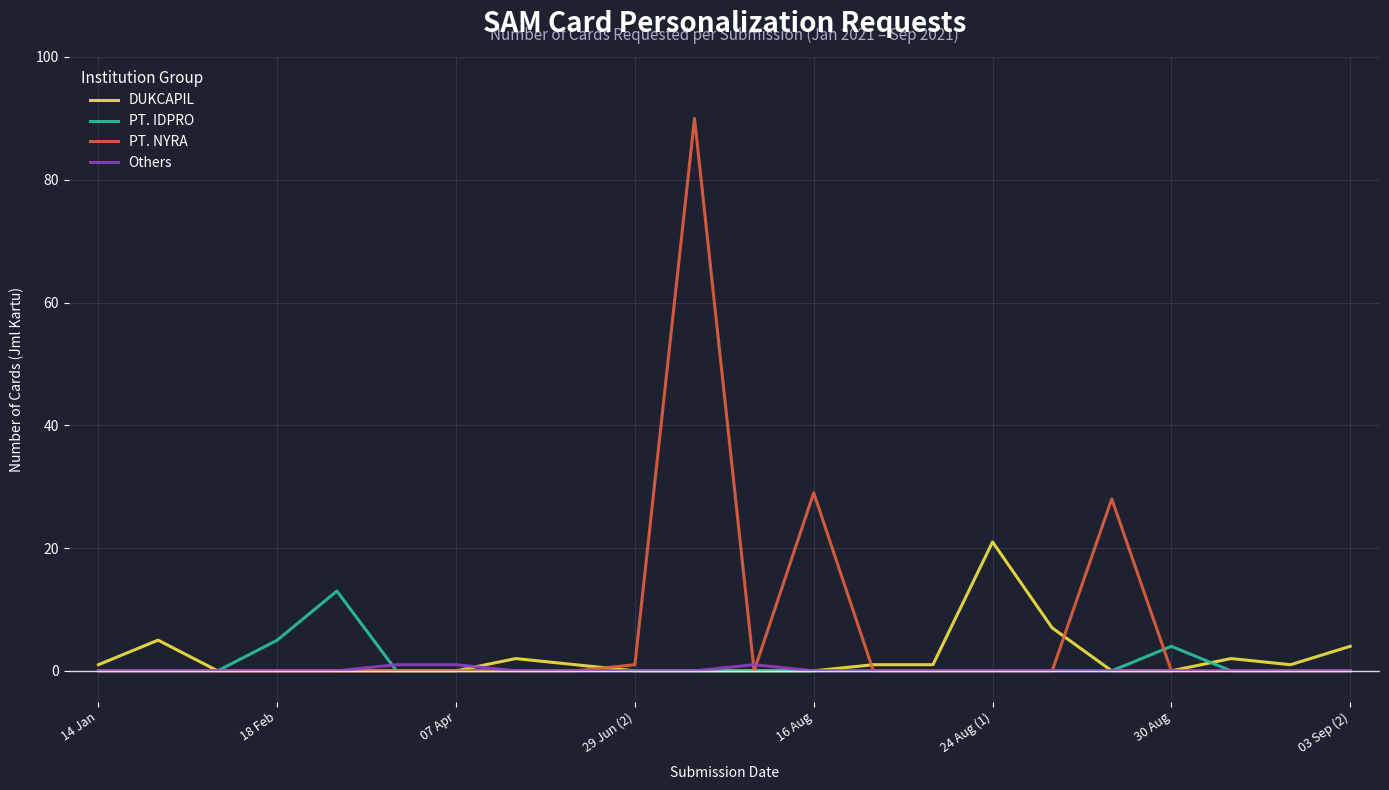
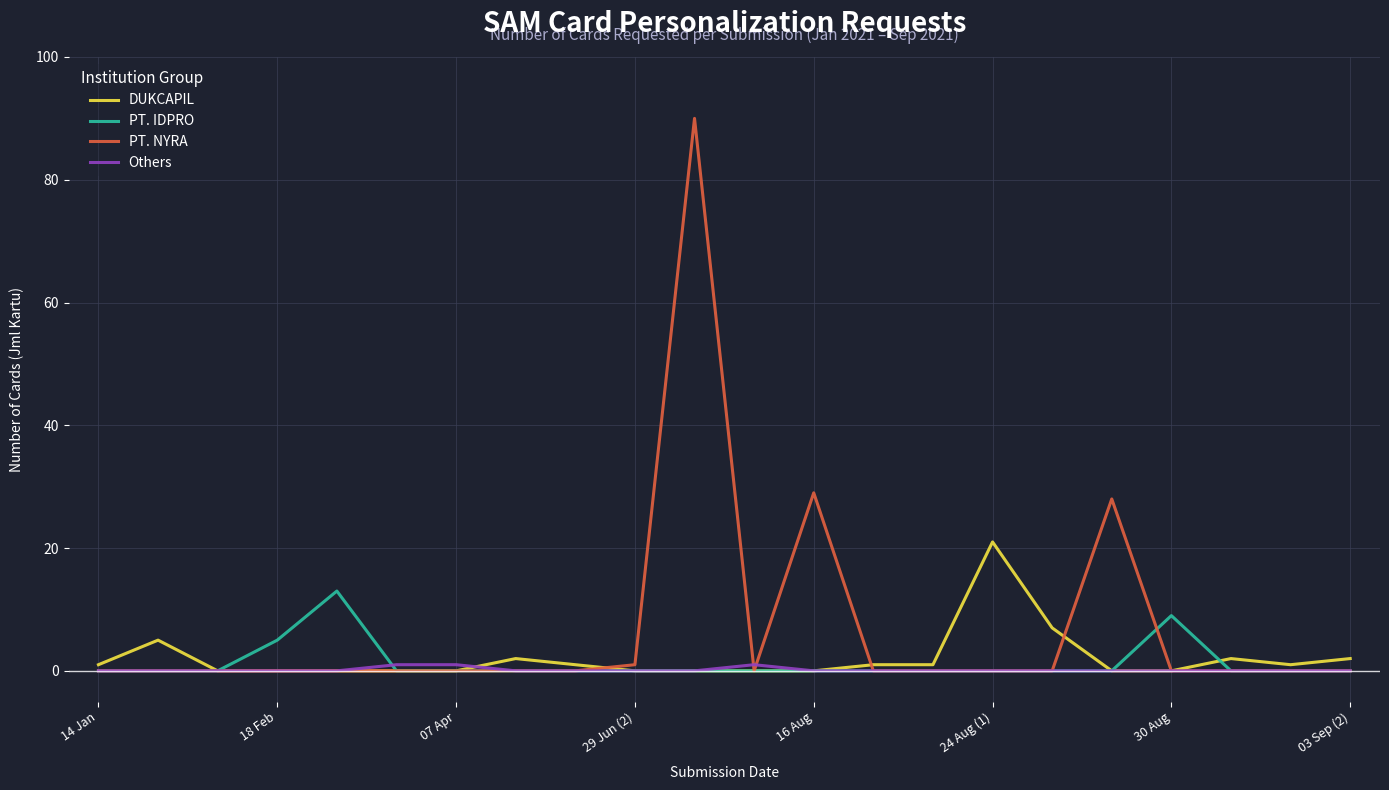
  {
    "DUKCAPIL": {
      "14 Jan": 1,
      "24 Aug (1)": 21,
-     "03 Sep (2)": 4
+     "03 Sep (2)": 2
    },
    "PT. IDPRO": {
      "18 Feb": 5,
-     "30 Aug": 4
+     "30 Aug": 9
    },
    "PT. NYRA": {
      "29 Jun (2)": 1,
      "16 Aug": 29
    },
    "Others": {
      "07 Apr": 1
    }
  }
